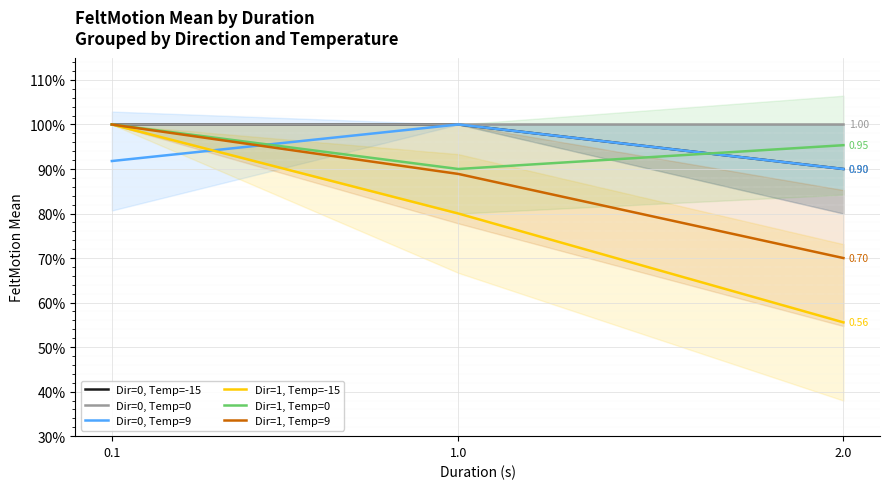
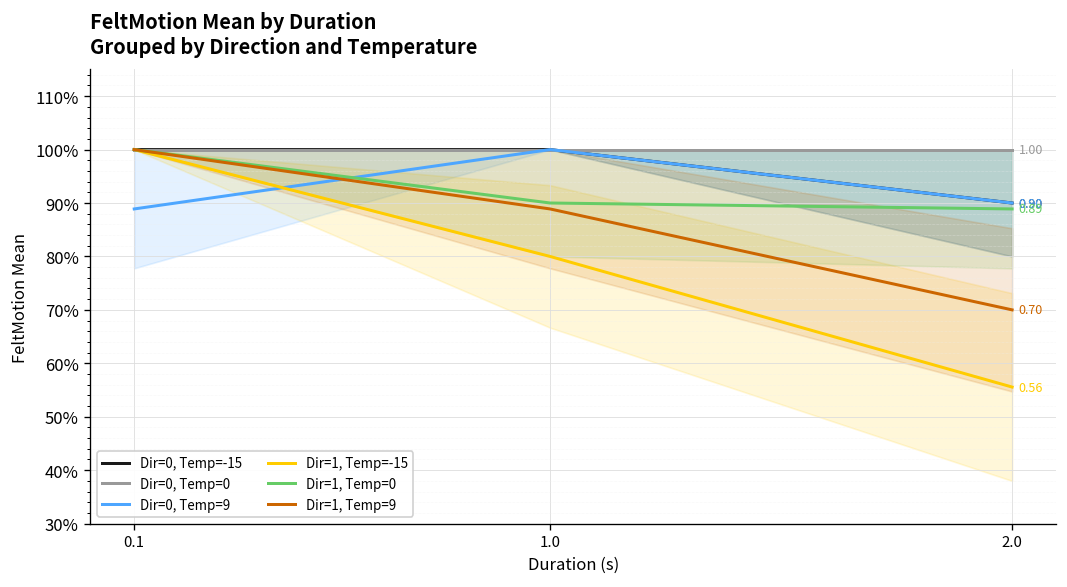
  {
    "Dir=0, Temp=0": {
      "2.0": "1.00"
    },
    "Dir=0, Temp=9": {
-     "0.1": "92%"
+     "0.1": "89%"
    },
    "Dir=1, Temp=0": {
-     "2.0": "0.95"
+     "2.0": "0.89"
    }
  }
